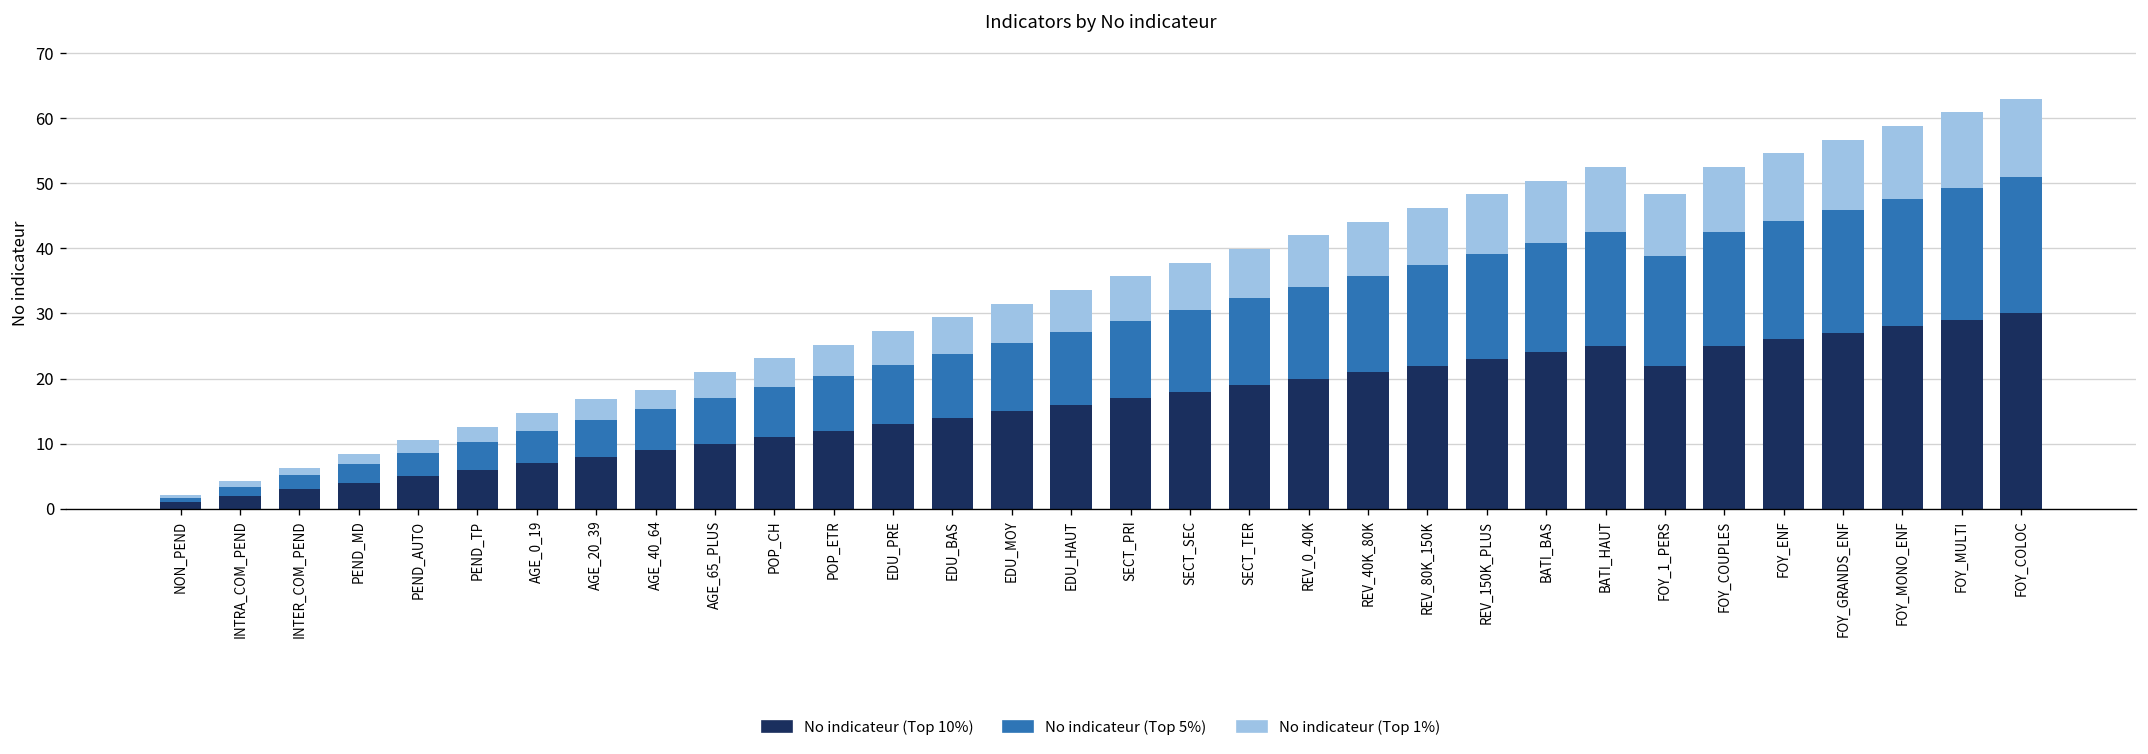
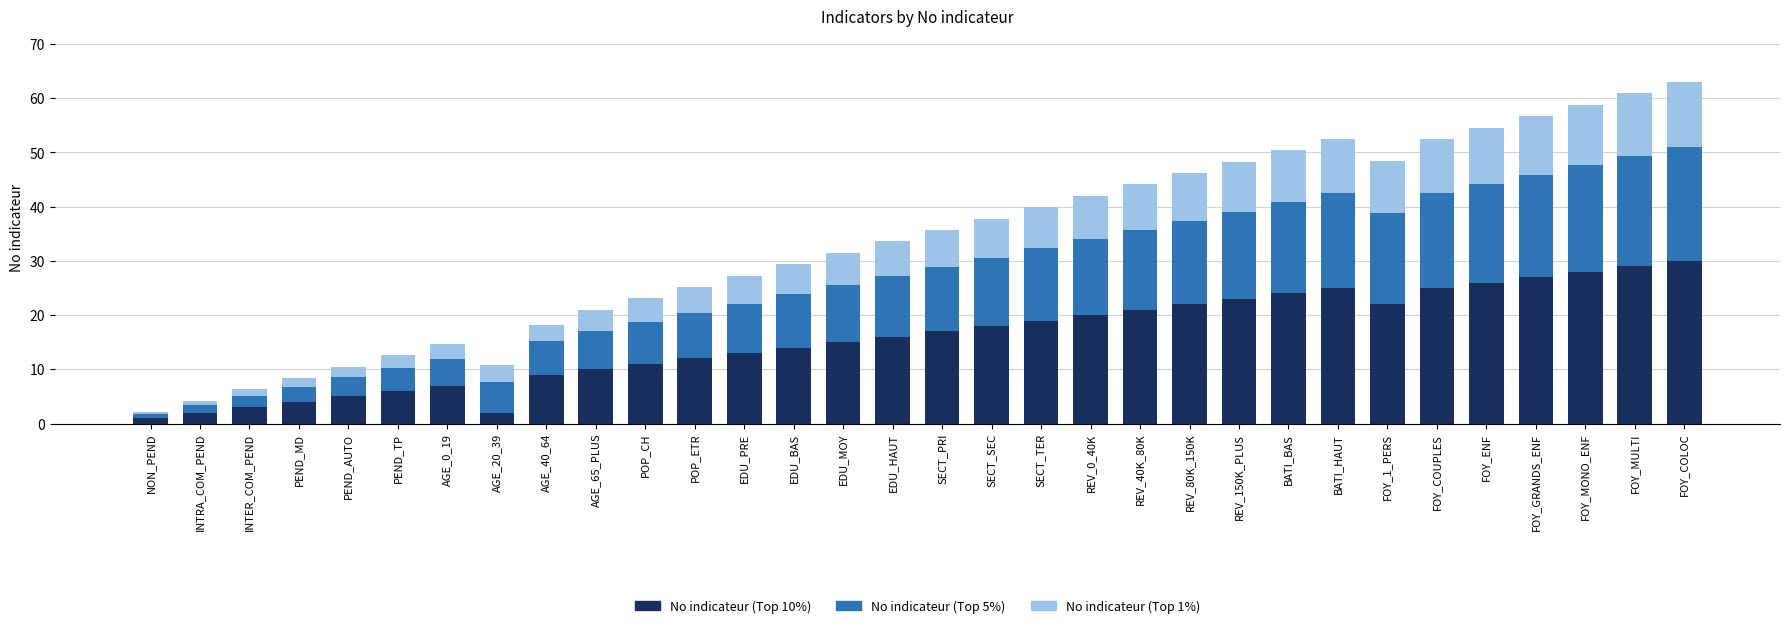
  {
    "No indicateur (Top 10%)": {
      "NON_PEND": 1,
      "INTRA_COM_PEND": 2,
      "INTER_COM_PEND": 3,
      "PEND_MD": 4,
      "PEND_AUTO": 5,
      "PEND_TP": 6,
      "AGE_0_19": 7,
-     "AGE_20_39": 8,
+     "AGE_20_39": 2,
      "AGE_40_64": 9,
      "AGE_65_PLUS": 10,
      "POP_CH": 11,
      "POP_ETR": 12,
      "EDU_PRE": 13,
      "EDU_BAS": 14,
      "EDU_MOY": 15,
      "EDU_HAUT": 16,
      "SECT_PRI": 17,
      "SECT_SEC": 18,
      "SECT_TER": 19,
      "REV_0_40K": 20,
      "REV_40K_80K": 21,
      "REV_80K_150K": 22,
      "REV_150K_PLUS": 23,
      "BATI_BAS": 24,
      "BATI_HAUT": 25,
      "FOY_1_PERS": 22,
      "FOY_COUPLES": 25,
      "FOY_ENF": 26,
      "FOY_GRANDS_ENF": 27,
      "FOY_MONO_ENF": 28,
      "FOY_MULTI": 29,
      "FOY_COLOC": 30
    },
    "No indicateur (Top 5%)": {
      "NON_PEND": 1,
      "INTRA_COM_PEND": 1,
      "INTER_COM_PEND": 2,
      "PEND_MD": 3,
      "PEND_AUTO": 4,
      "PEND_TP": 4,
      "AGE_0_19": 5,
      "AGE_20_39": 6,
      "AGE_40_64": 6,
      "AGE_65_PLUS": 7,
      "POP_CH": 8,
      "POP_ETR": 8,
      "EDU_PRE": 9,
      "EDU_BAS": 10,
      "EDU_MOY": 11,
      "EDU_HAUT": 11,
      "SECT_PRI": 12,
      "SECT_SEC": 13,
      "SECT_TER": 13,
      "REV_0_40K": 14,
      "REV_40K_80K": 15,
      "REV_80K_150K": 15,
      "REV_150K_PLUS": 16,
      "BATI_BAS": 17,
      "BATI_HAUT": 18,
      "FOY_1_PERS": 17,
      "FOY_COUPLES": 18,
      "FOY_ENF": 18,
      "FOY_GRANDS_ENF": 19,
      "FOY_MONO_ENF": 20,
      "FOY_MULTI": 20,
      "FOY_COLOC": 21
    },
    "No indicateur (Top 1%)": {
      "INTRA_COM_PEND": 1,
      "INTER_COM_PEND": 1,
      "PEND_MD": 2,
      "PEND_AUTO": 2,
      "PEND_TP": 2,
      "AGE_0_19": 3,
      "AGE_20_39": 3,
      "AGE_40_64": 3,
      "AGE_65_PLUS": 4,
      "POP_CH": 4,
      "POP_ETR": 5,
      "EDU_PRE": 5,
      "EDU_BAS": 6,
      "EDU_MOY": 6,
      "EDU_HAUT": 6,
      "SECT_PRI": 7,
      "SECT_SEC": 7,
      "SECT_TER": 8,
      "REV_0_40K": 8,
      "REV_40K_80K": 8,
      "REV_80K_150K": 9,
      "REV_150K_PLUS": 9,
      "BATI_BAS": 10,
      "BATI_HAUT": 10,
      "FOY_1_PERS": 10,
      "FOY_COUPLES": 10,
      "FOY_ENF": 10,
      "FOY_GRANDS_ENF": 11,
      "FOY_MONO_ENF": 11,
      "FOY_MULTI": 12,
      "FOY_COLOC": 12
    }
  }
